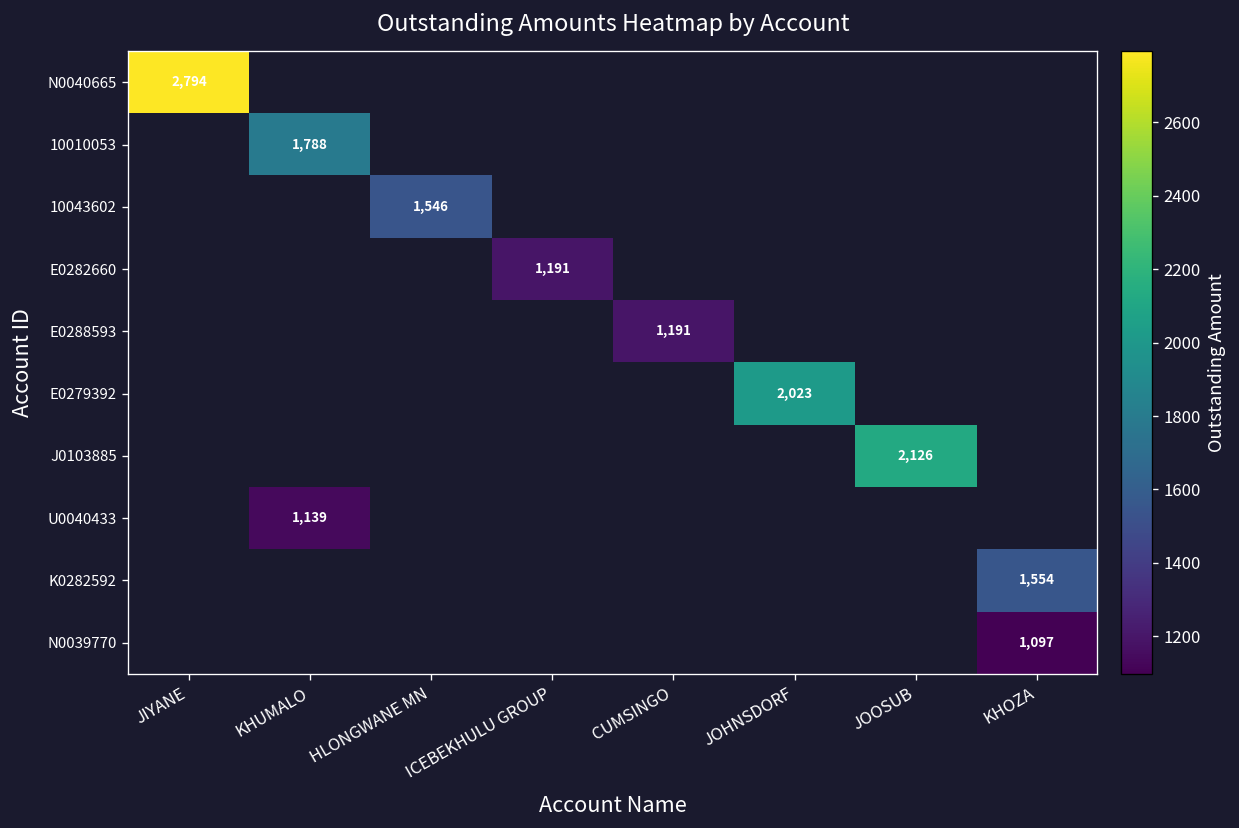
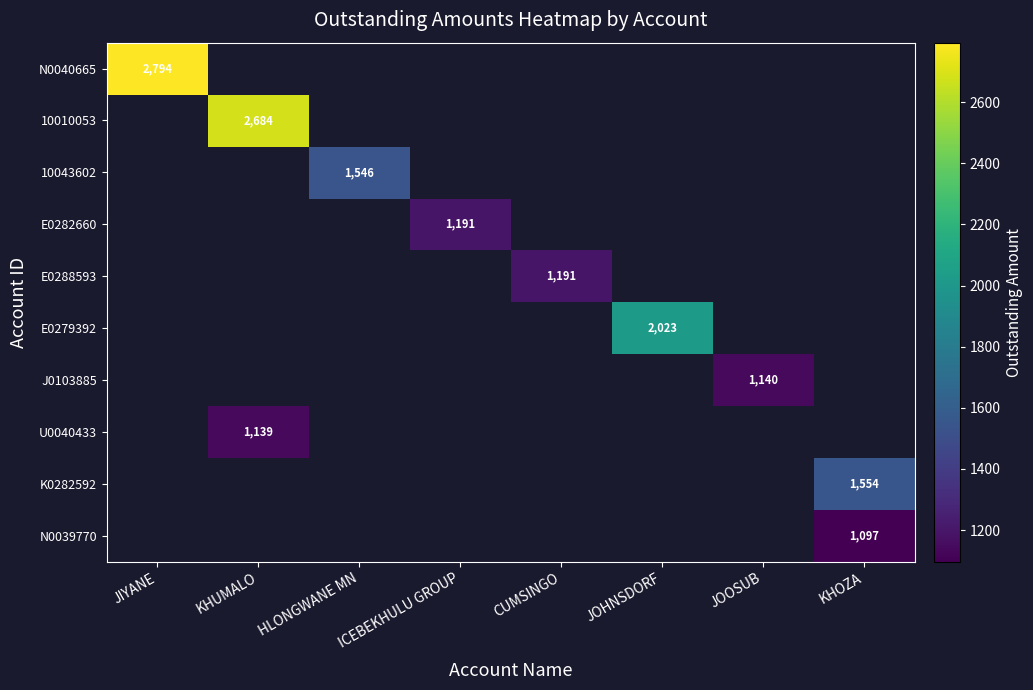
  {
    "N0040665": {
      "JIYANE": "2,794"
    },
    "10010053": {
-     "KHUMALO": "1,788"
+     "KHUMALO": "2,684"
    },
    "10043602": {
      "HLONGWANE MN": "1,546"
    },
    "E0282660": {
      "ICEBEKHULU GROUP": "1,191"
    },
    "E0288593": {
      "CUMSINGO": "1,191"
    },
    "E0279392": {
      "JOHNSDORF": "2,023"
    },
    "J0103885": {
-     "JOOSUB": "2,126"
+     "JOOSUB": "1,140"
    },
    "U0040433": {
      "KHUMALO": "1,139"
    },
    "K0282592": {
      "KHOZA": "1,554"
    },
    "N0039770": {
      "KHOZA": "1,097"
    }
  }
